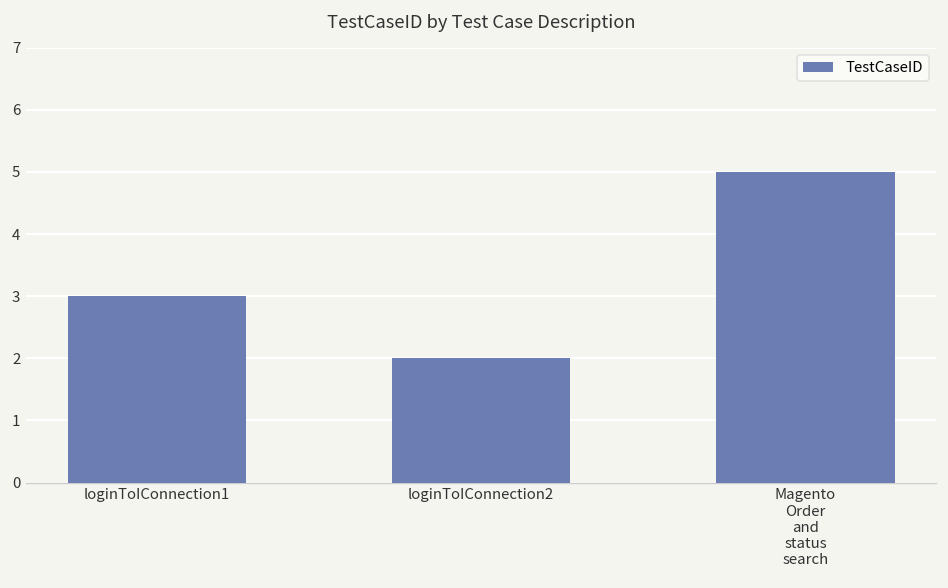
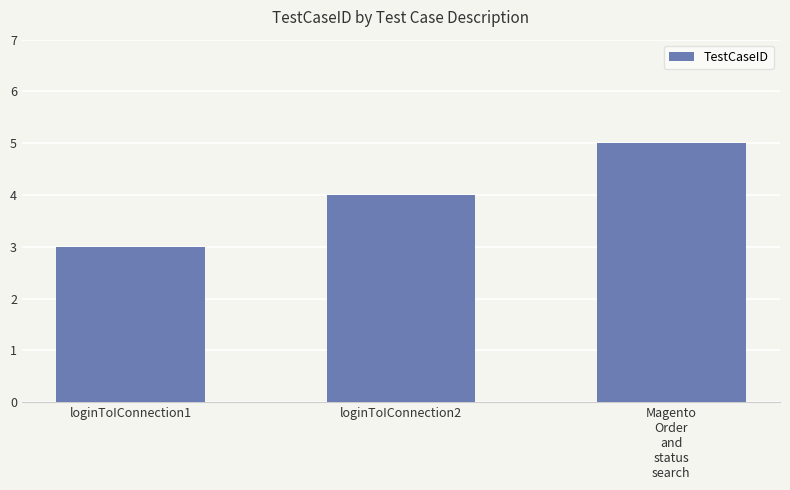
  {
    "loginToIConnection1": 3,
-   "loginToIConnection2": 2,
+   "loginToIConnection2": 4,
    "Magento Order and status search": 5
  }
